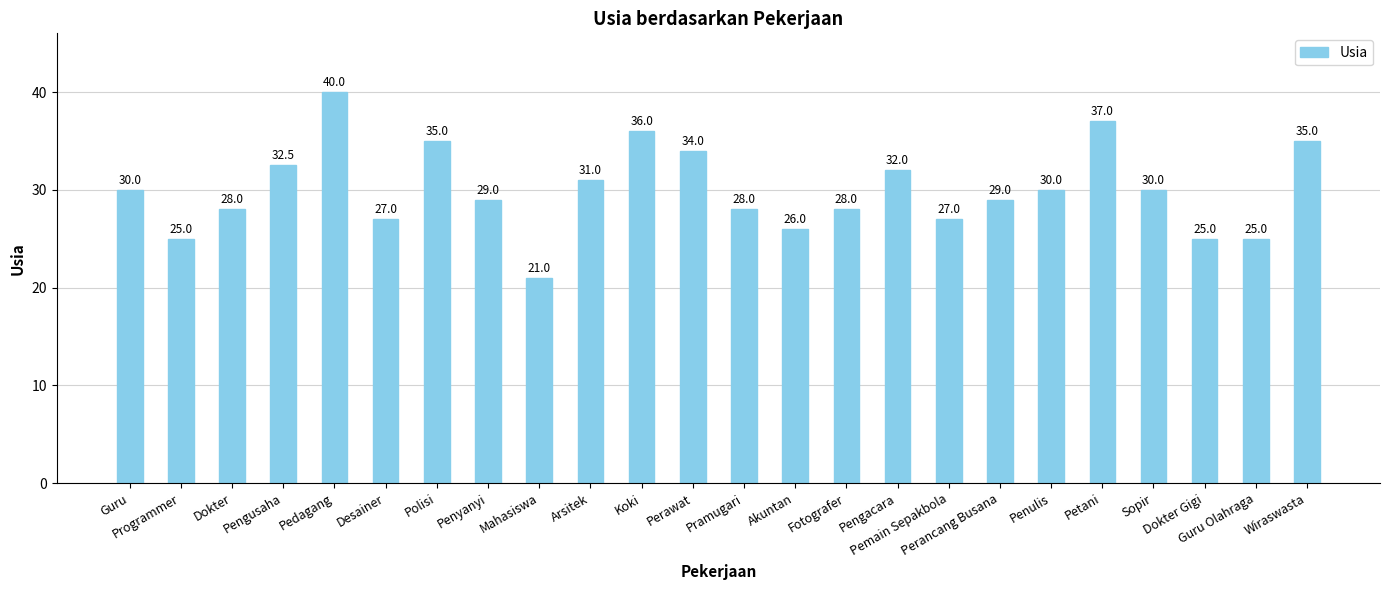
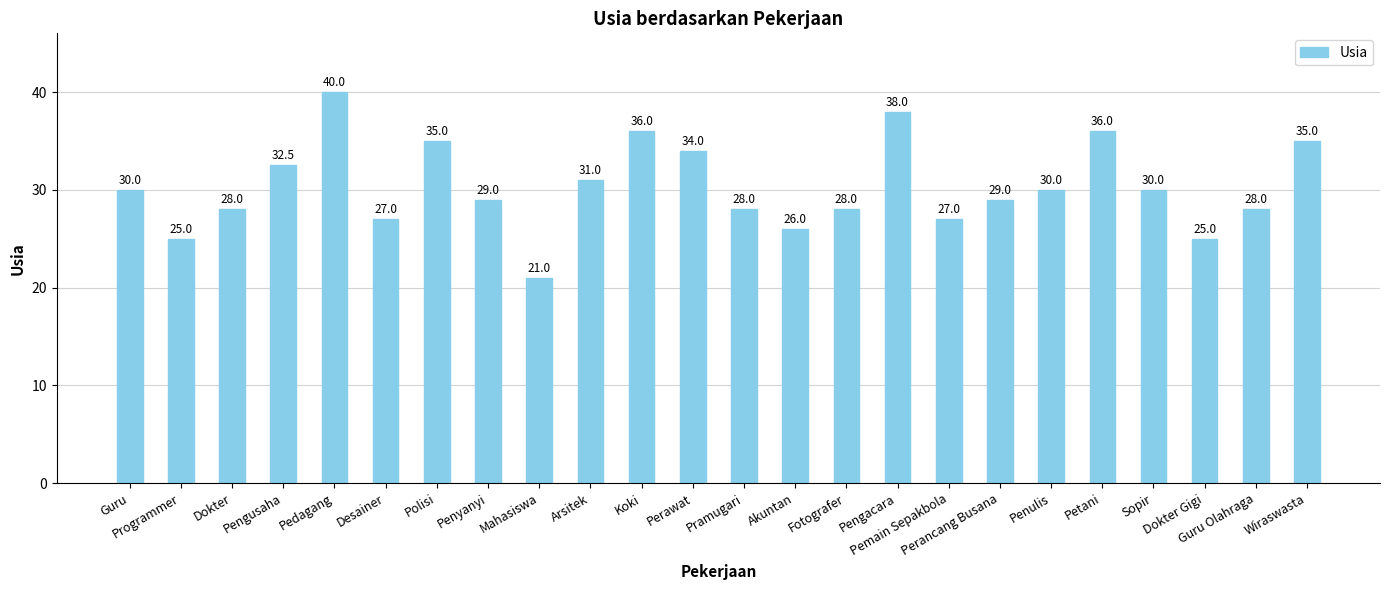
  {
    "Guru": 30.0,
    "Programmer": 25.0,
    "Dokter": 28.0,
    "Pengusaha": 32.5,
    "Pedagang": 40.0,
    "Desainer": 27.0,
    "Polisi": 35.0,
    "Penyanyi": 29.0,
    "Mahasiswa": 21.0,
    "Arsitek": 31.0,
    "Koki": 36.0,
    "Perawat": 34.0,
    "Pramugari": 28.0,
    "Akuntan": 26.0,
    "Fotografer": 28.0,
-   "Pengacara": 32.0,
+   "Pengacara": 38.0,
    "Pemain Sepakbola": 27.0,
    "Perancang Busana": 29.0,
    "Penulis": 30.0,
-   "Petani": 37.0,
+   "Petani": 36.0,
    "Sopir": 30.0,
    "Dokter Gigi": 25.0,
-   "Guru Olahraga": 25.0,
+   "Guru Olahraga": 28.0,
    "Wiraswasta": 35.0
  }
